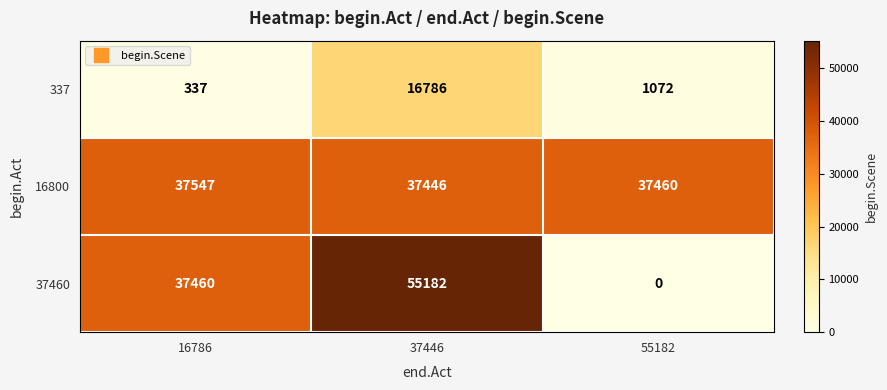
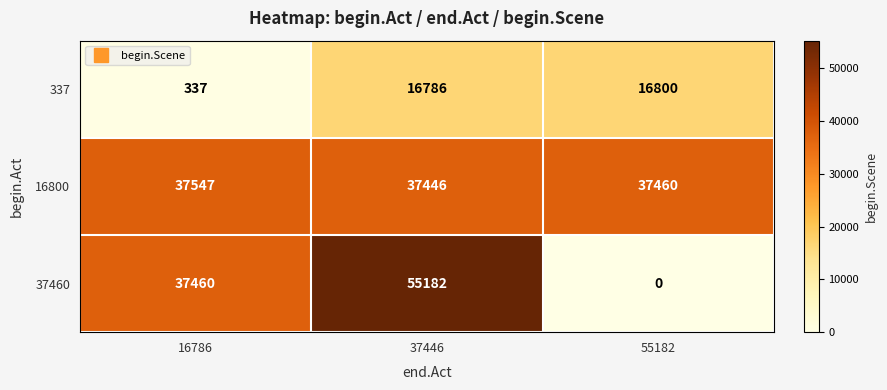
  {
    "337": {
      "16786": 337,
      "37446": 16786,
-     "55182": 1072
+     "55182": 16800
    },
    "16800": {
      "16786": 37547,
      "37446": 37446,
      "55182": 37460
    },
    "37460": {
      "16786": 37460,
      "37446": 55182,
      "55182": 0
    }
  }
